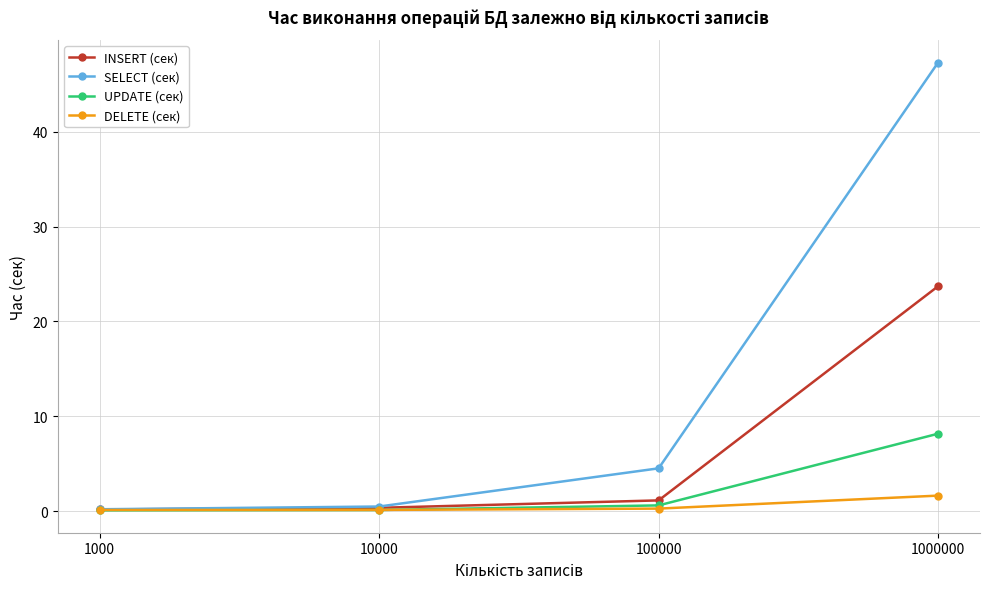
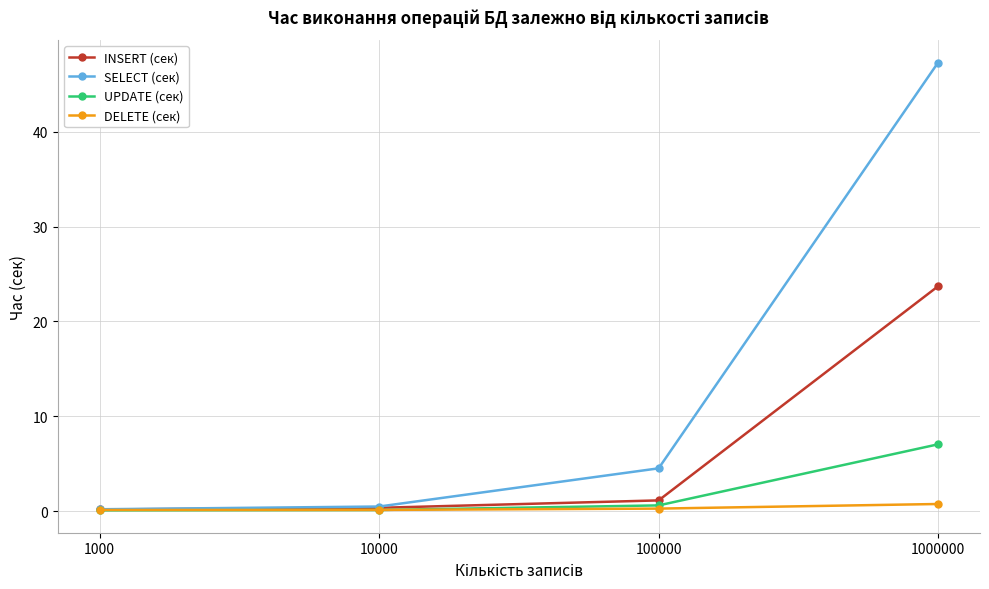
  {
    "INSERT (сек)": {
      "100000": 1,
      "1000000": 24
    },
    "SELECT (сек)": {
      "100000": 5,
      "1000000": 47
    },
    "UPDATE (сек)": {
      "100000": 1,
-     "1000000": 8
+     "1000000": 7
    },
    "DELETE (сек)": {
      "100000": 0,
-     "1000000": 2
+     "1000000": 1
    }
  }
